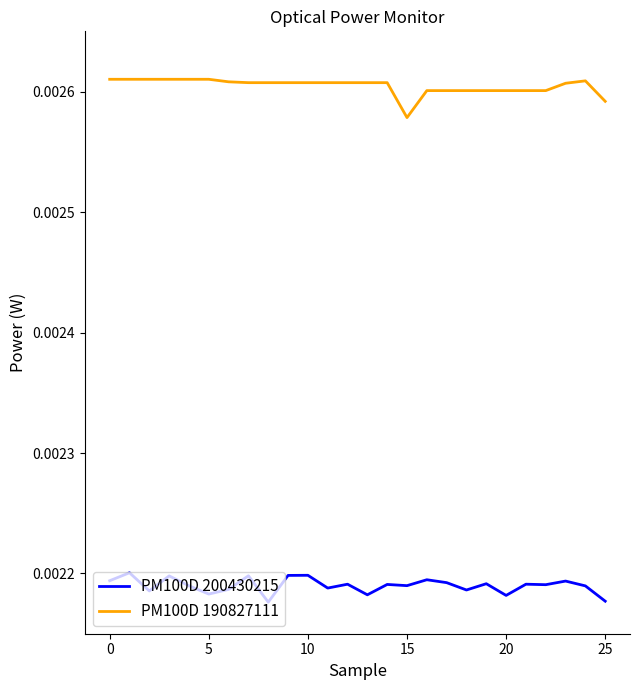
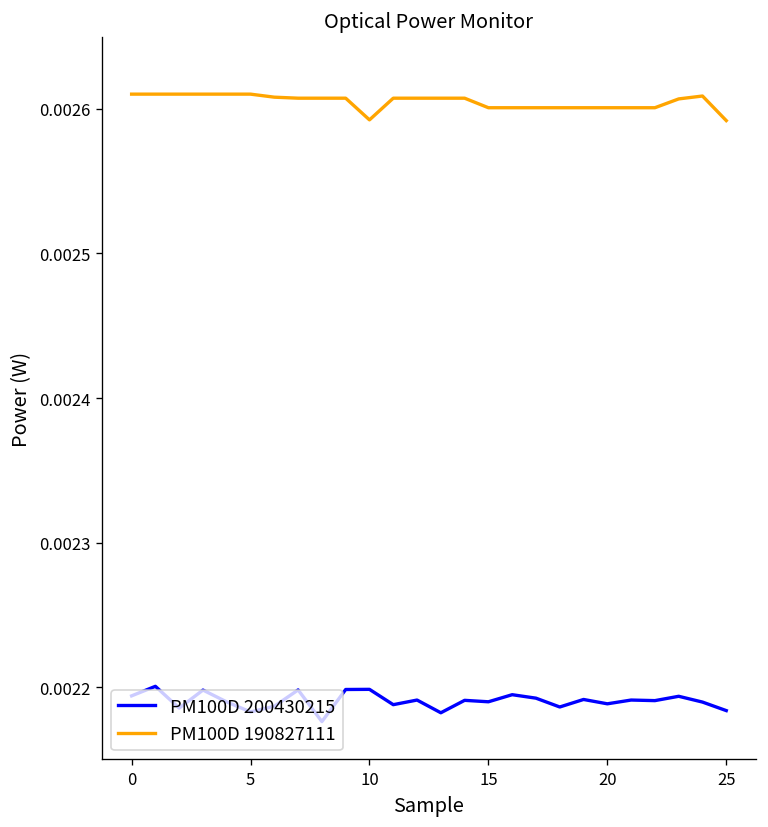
  {
    "PM100D 200430215": {
      "10": 0.002199,
      "15": 0.002190,
-     "20": 0.002182,
-     "25": 0.002177
+     "20": 0.002189,
+     "25": 0.002184
    },
    "PM100D 190827111": {
      "0": 0.002610,
      "5": 0.002610,
-     "10": 0.002607,
-     "15": 0.002578,
+     "10": 0.002592,
+     "15": 0.002601,
      "20": 0.002601,
      "25": 0.002592
    }
  }
